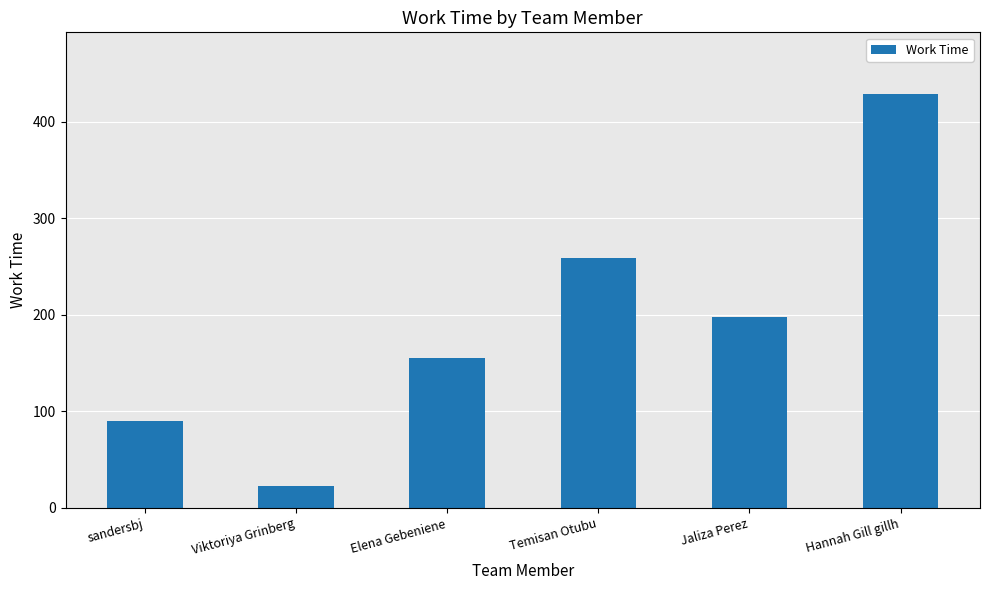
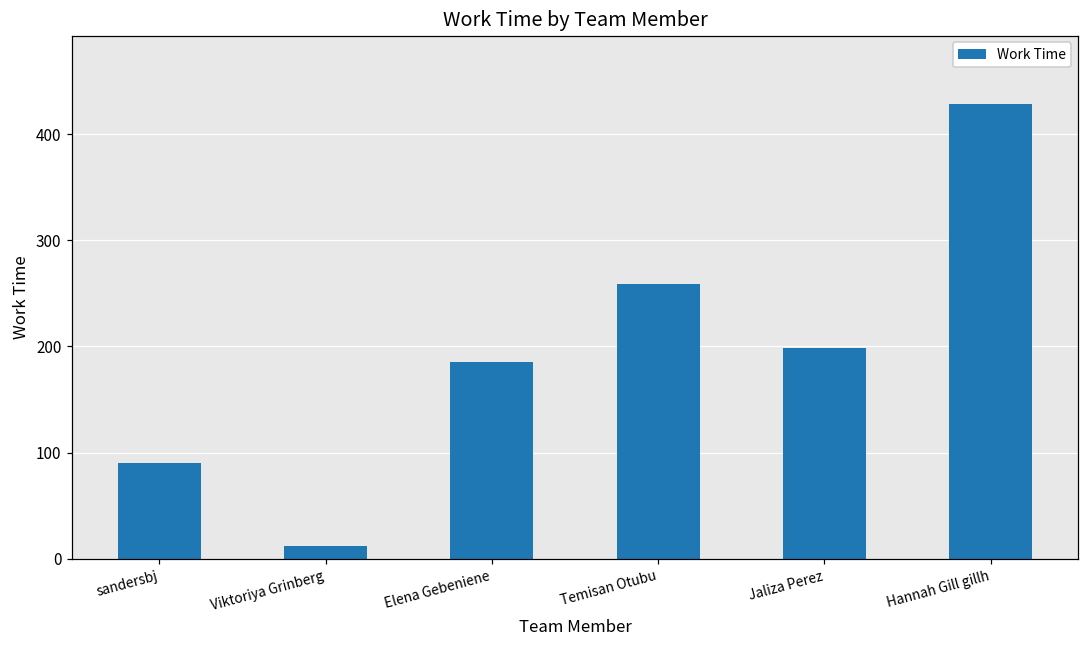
  {
    "sandersbj": 90,
-   "Viktoriya Grinberg": 20,
-   "Elena Gebeniene": 160,
+   "Viktoriya Grinberg": 10,
+   "Elena Gebeniene": 190,
    "Temisan Otubu": 260,
    "Jaliza Perez": 200,
    "Hannah Gill gillh": 430
  }
